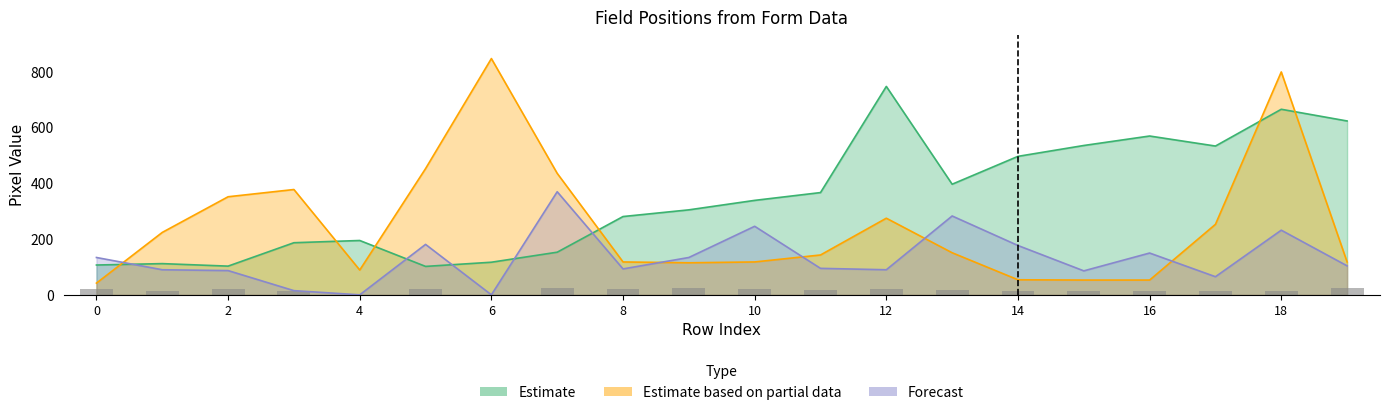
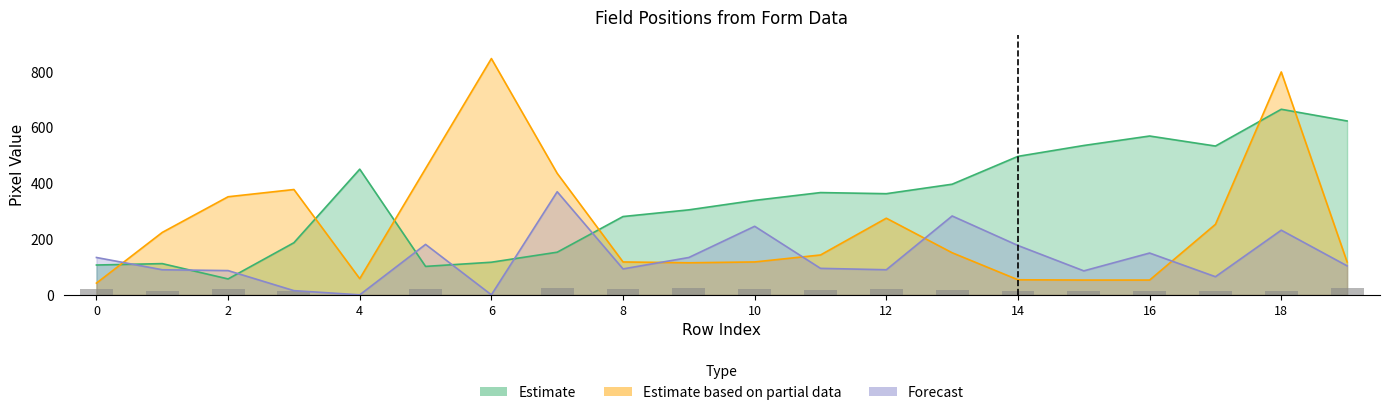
  {
    "Estimate": {
      "0": 110,
-     "2": 100,
-     "4": 200,
+     "2": 60,
+     "4": 450,
      "6": 120,
      "8": 280,
      "10": 340,
-     "12": 750,
+     "12": 360,
      "14": 500,
      "16": 570,
      "18": 670
    },
    "Estimate based on partial data": {
      "0": 40,
      "2": 350,
-     "4": 90,
+     "4": 60,
      "6": 850,
      "8": 120,
      "10": 120,
      "12": 280,
      "14": 50,
      "16": 50,
      "18": 800
    },
    "Forecast": {
      "0": 130,
      "2": 90,
      "4": 0,
      "6": 0,
      "8": 90,
      "10": 250,
      "12": 90,
      "14": 180,
      "16": 150,
      "18": 230
    }
  }
